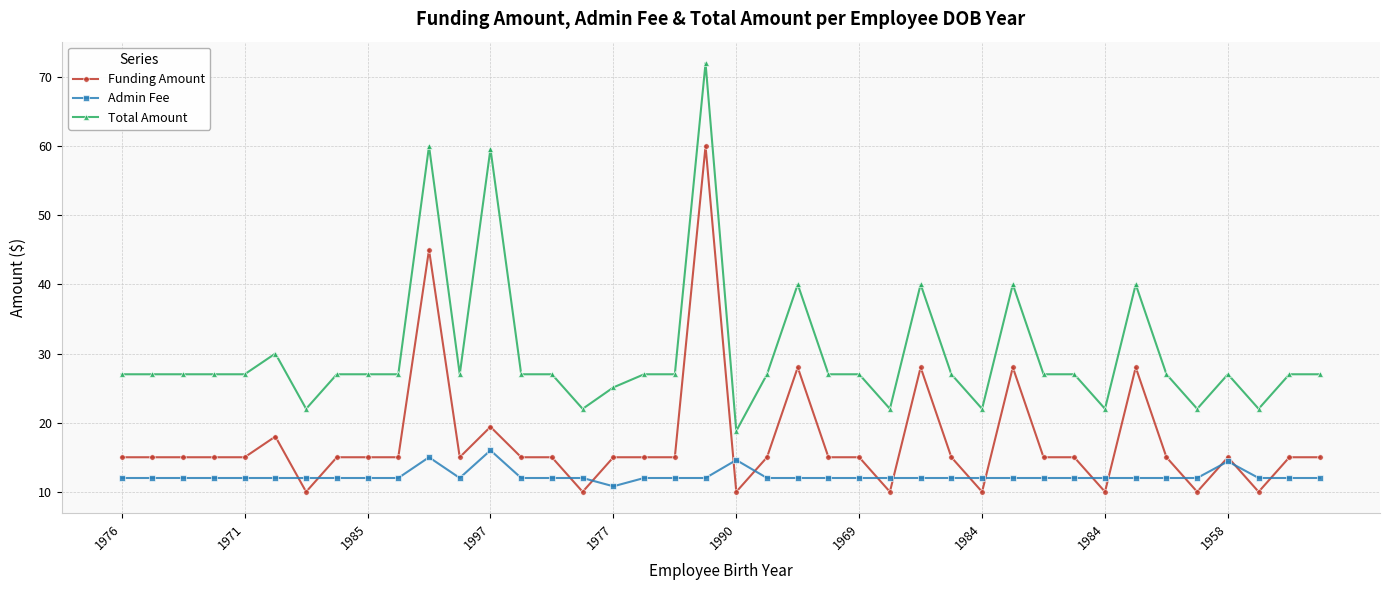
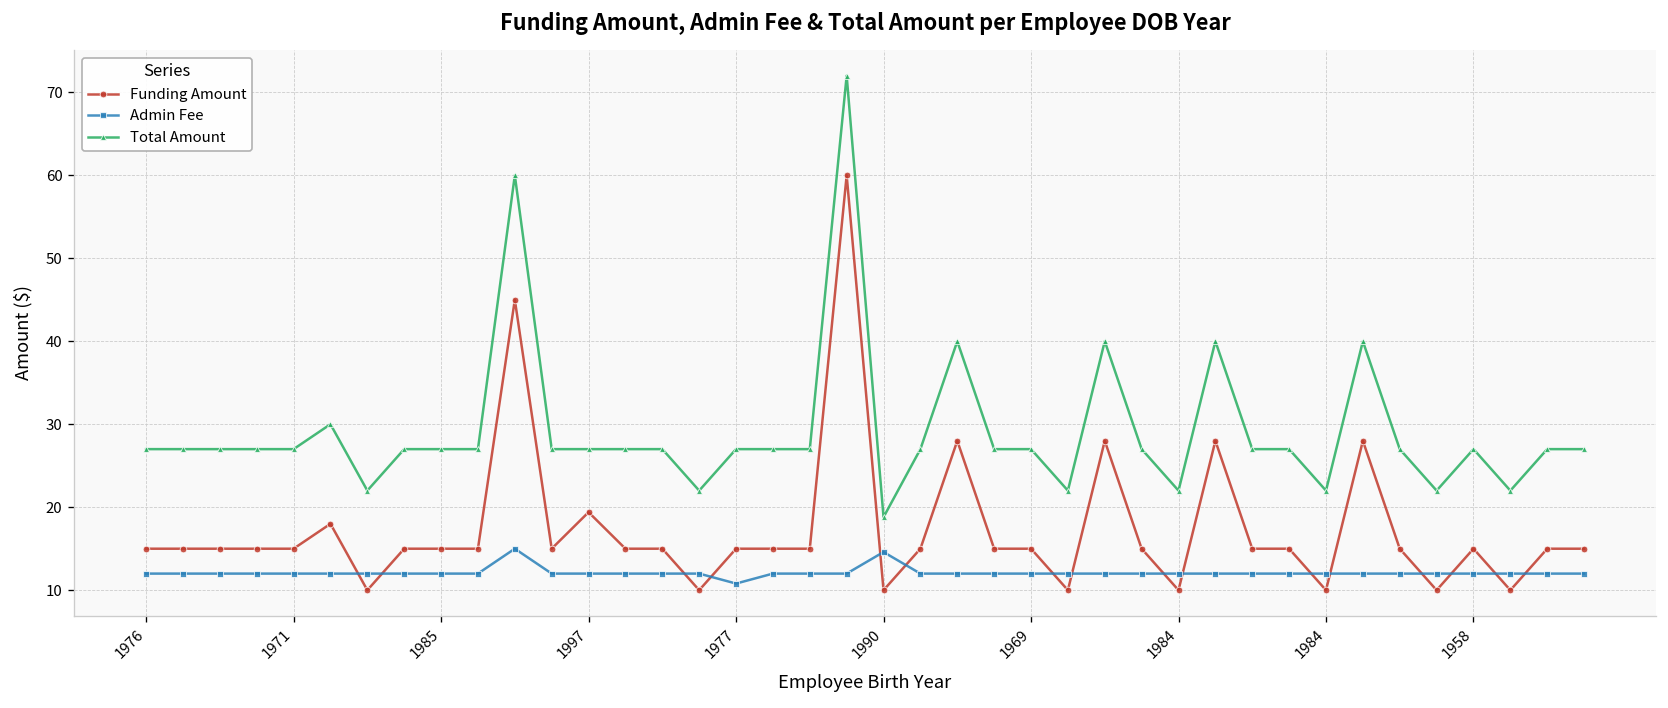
  {
    "Funding Amount": {
      "1997": 19,
      "1977": 15,
      "1990": 10,
      "1958": 15
    },
    "Admin Fee": {
-     "1997": 16,
+     "1997": 12,
      "1977": 11,
      "1990": 15,
-     "1958": 14
+     "1958": 12
    },
    "Total Amount": {
-     "1997": 60,
-     "1977": 25,
+     "1997": 27,
+     "1977": 27,
      "1990": 19,
      "1958": 27
    }
  }
